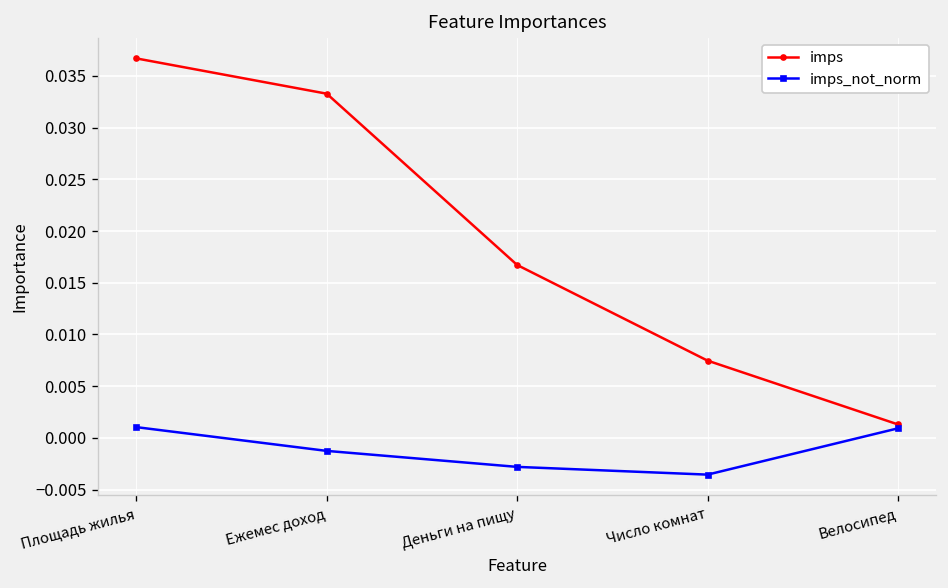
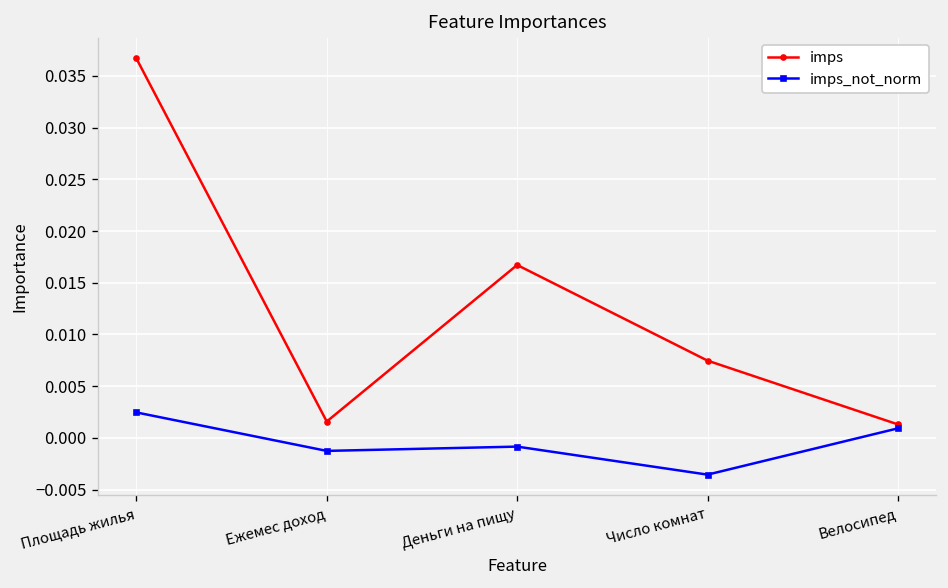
  {
    "imps": {
      "Площадь жилья": 0.037,
-     "Ежемес доход": 0.033,
+     "Ежемес доход": 0.002,
      "Деньги на пищу": 0.017,
      "Число комнат": 0.007,
      "Велосипед": 0.001
    },
    "imps_not_norm": {
-     "Площадь жилья": 0.001,
+     "Площадь жилья": 0.002,
      "Ежемес доход": -0.001,
-     "Деньги на пищу": -0.003,
+     "Деньги на пищу": -0.001,
      "Число комнат": -0.004,
      "Велосипед": 0.001
    }
  }
